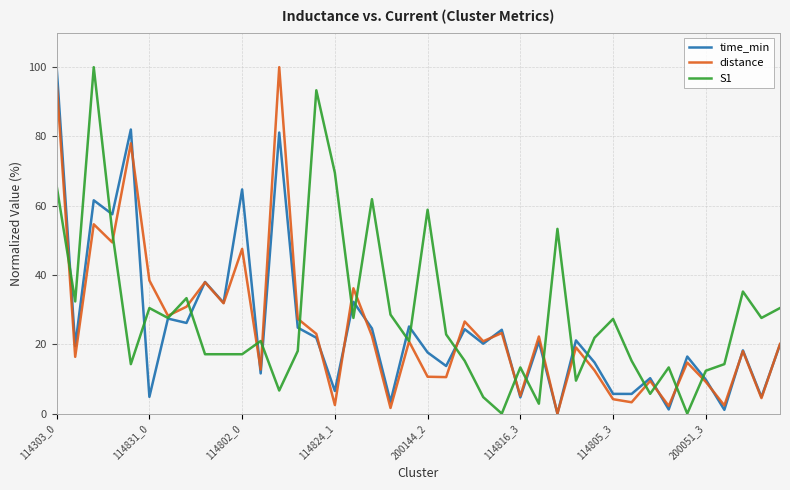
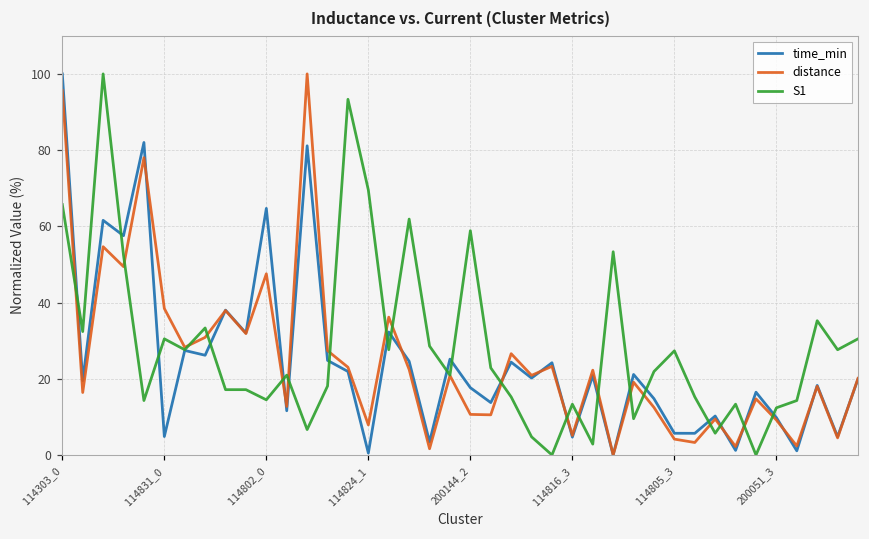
  {
    "time_min": {
      "114303_0": 100,
      "114831_0": 5,
      "114802_0": 65,
-     "114824_1": 7,
+     "114824_1": 0,
      "200144_2": 18,
      "114805_3": 6
    },
    "distance": {
      "114303_0": 96,
      "114831_0": 38,
      "114802_0": 48,
-     "114824_1": 2,
+     "114824_1": 8,
      "200144_2": 11,
      "114805_3": 4
    },
    "S1": {
      "114303_0": 66,
      "114831_0": 30,
-     "114802_0": 17,
+     "114802_0": 14,
      "114824_1": 70,
      "200144_2": 59,
      "114816_3": 13,
      "114805_3": 27,
      "200051_3": 12
    }
  }
